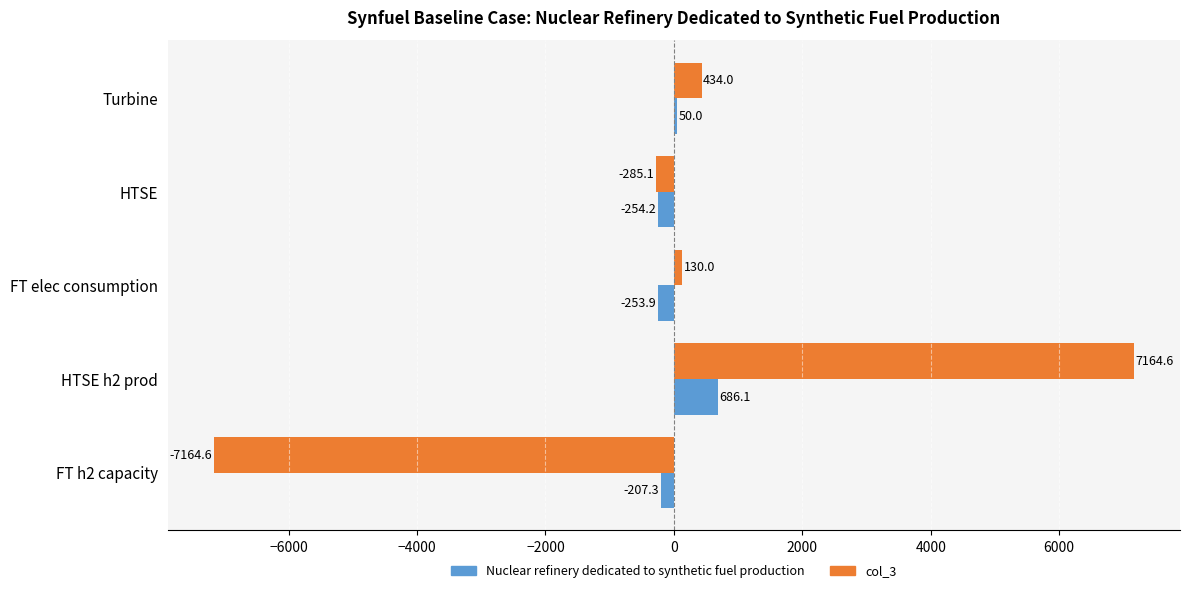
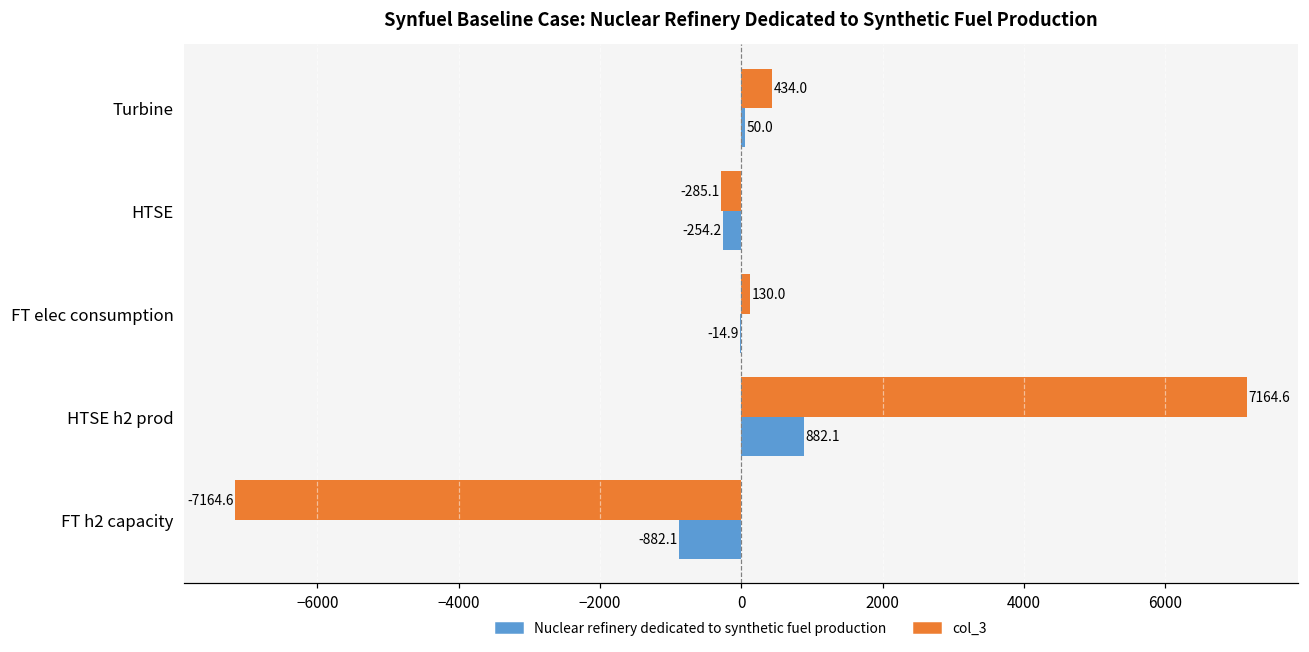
  {
    "Nuclear refinery dedicated to synthetic fuel production": {
      "Turbine": 50.0,
      "HTSE": -254.2,
-     "FT elec consumption": -253.9,
-     "HTSE h2 prod": 686.1,
-     "FT h2 capacity": -207.3
+     "FT elec consumption": -14.9,
+     "HTSE h2 prod": 882.1,
+     "FT h2 capacity": -882.1
    },
    "col_3": {
      "Turbine": 434.0,
      "HTSE": -285.1,
      "FT elec consumption": 130.0,
      "HTSE h2 prod": 7164.6,
      "FT h2 capacity": -7164.6
    }
  }
